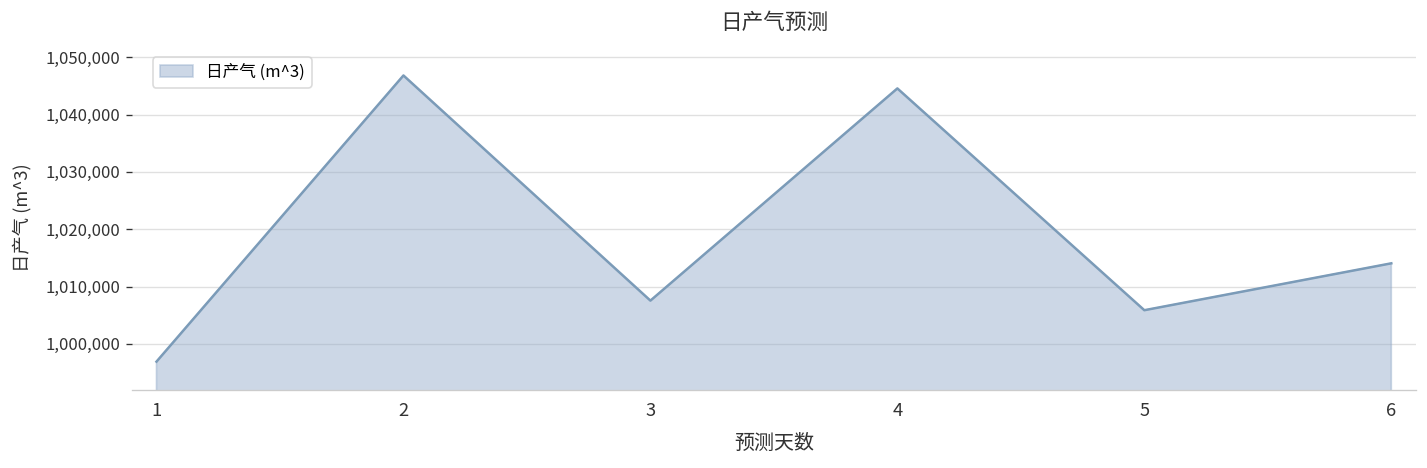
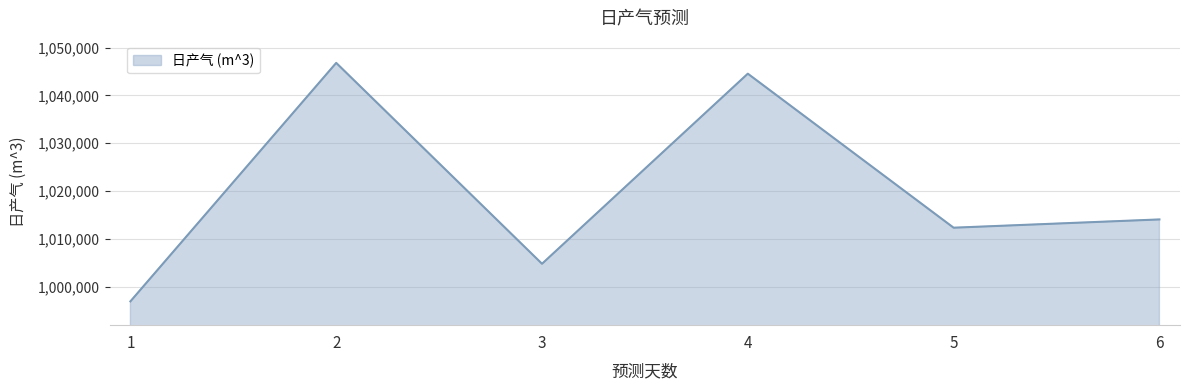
  {
    "1": "997,000",
    "2": "1,047,000",
-   "3": "1,008,000",
+   "3": "1,005,000",
    "4": "1,045,000",
-   "5": "1,006,000",
+   "5": "1,012,000",
    "6": "1,014,000"
  }
